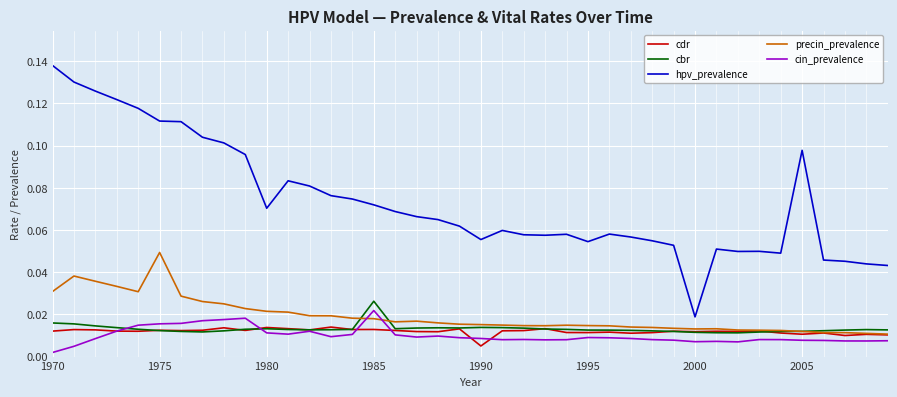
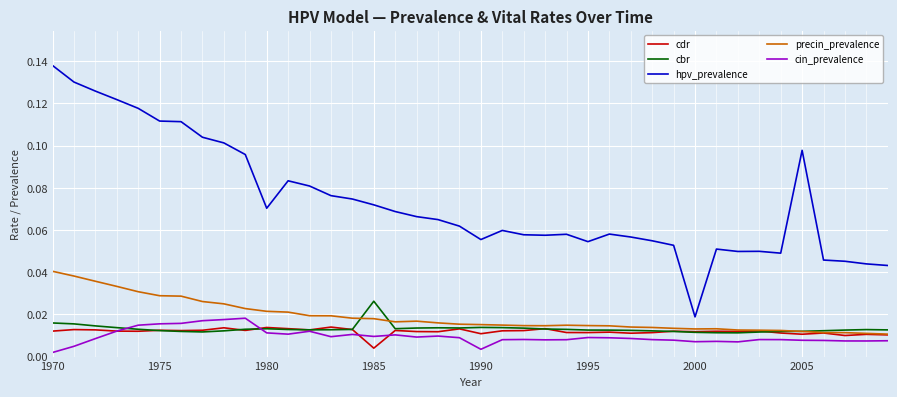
  {
    "cdr": {
      "1970": 0.012,
-     "1985": 0.013,
-     "1990": 0.005,
+     "1985": 0.004,
+     "1990": 0.011,
      "2005": 0.011
    },
    "cbr": {
      "1970": 0.016,
      "1985": 0.026,
      "1990": 0.014
    },
    "hpv_prevalence": {
      "1970": 0.138,
      "1975": 0.112,
      "1980": 0.070,
      "1985": 0.072,
      "1990": 0.055,
      "1995": 0.054,
      "2000": 0.019,
      "2005": 0.098
    },
    "precin_prevalence": {
-     "1970": 0.031,
-     "1975": 0.049,
+     "1970": 0.040,
+     "1975": 0.029,
      "1980": 0.021,
      "1985": 0.018,
      "1990": 0.015,
      "1995": 0.015,
      "2000": 0.013
    },
    "cin_prevalence": {
      "1970": 0.002,
      "1975": 0.016,
      "1980": 0.011,
-     "1985": 0.022,
-     "1990": 0.009,
+     "1985": 0.010,
+     "1990": 0.003,
      "1995": 0.009,
      "2000": 0.007,
      "2005": 0.008
    }
  }
